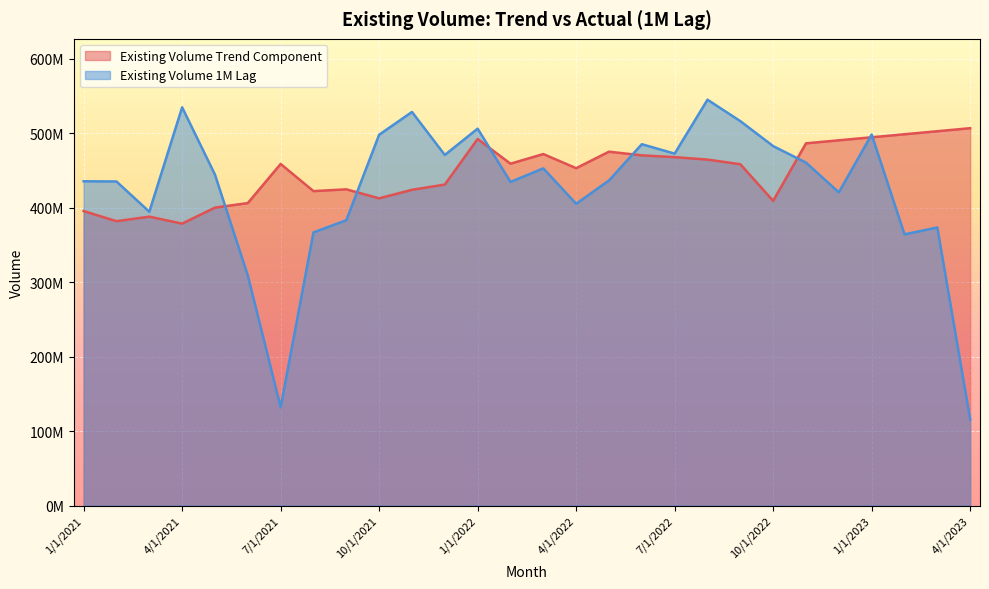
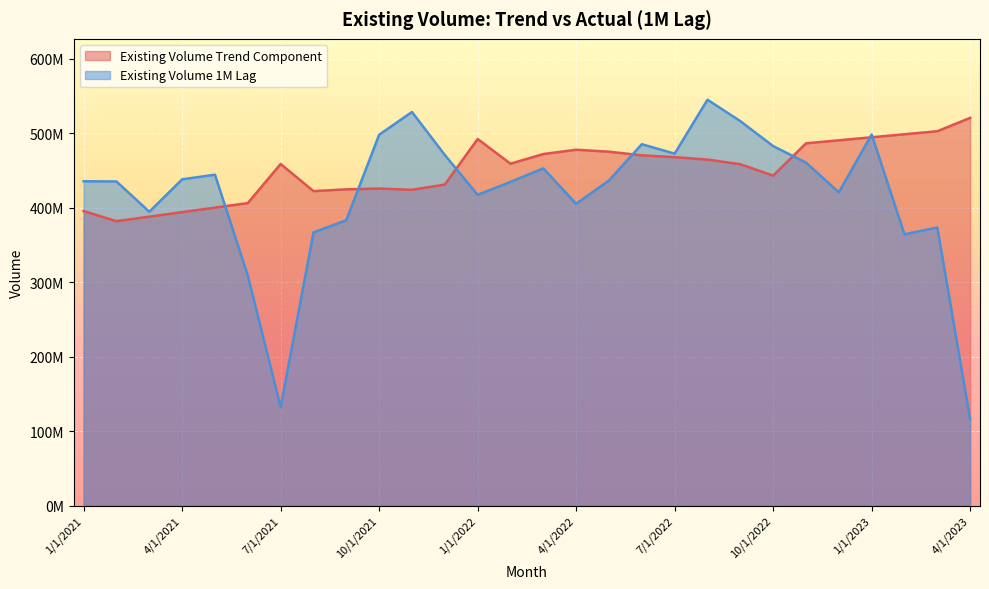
  {
    "Existing Volume Trend Component": {
      "1/1/2021": 400000000,
-     "4/1/2021": 380000000,
+     "4/1/2021": 390000000,
      "7/1/2021": 460000000,
-     "10/1/2021": 410000000,
+     "10/1/2021": 430000000,
      "1/1/2022": 490000000,
-     "4/1/2022": 450000000,
+     "4/1/2022": 480000000,
      "7/1/2022": 470000000,
-     "10/1/2022": 410000000,
+     "10/1/2022": 440000000,
      "1/1/2023": 490000000,
-     "4/1/2023": 510000000
+     "4/1/2023": 520000000
    },
    "Existing Volume 1M Lag": {
      "1/1/2021": 440000000,
-     "4/1/2021": 530000000,
+     "4/1/2021": 440000000,
      "7/1/2021": 130000000,
      "10/1/2021": 500000000,
-     "1/1/2022": 510000000,
+     "1/1/2022": 420000000,
      "4/1/2022": 410000000,
      "7/1/2022": 470000000,
      "10/1/2022": 480000000,
      "1/1/2023": 500000000,
      "4/1/2023": 120000000
    }
  }
